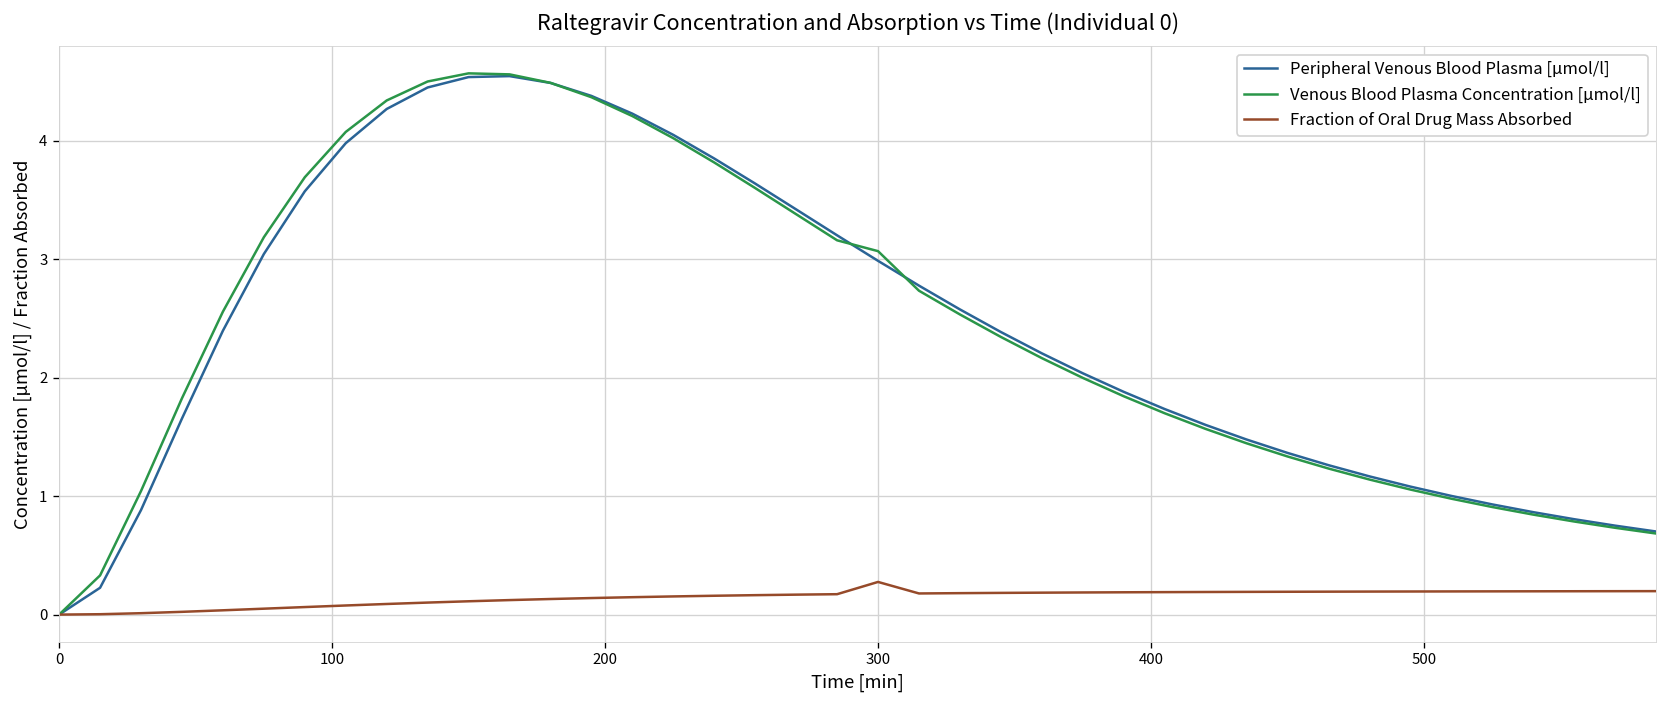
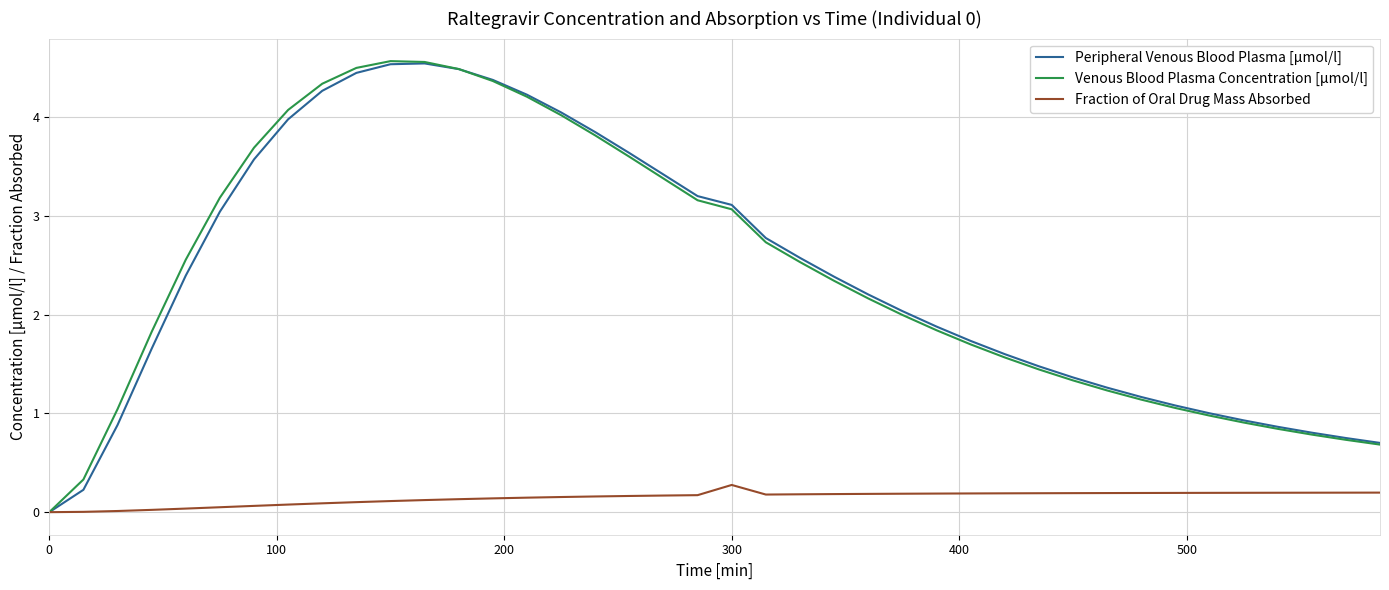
  {
    "Peripheral Venous Blood Plasma [µmol/l]": {
-     "300": 3.0
+     "300": 3.1
    },
    "Venous Blood Plasma Concentration [µmol/l]": {
      "300": 3.1
    },
    "Fraction of Oral Drug Mass Absorbed": {
      "300": 0.3
    }
  }
